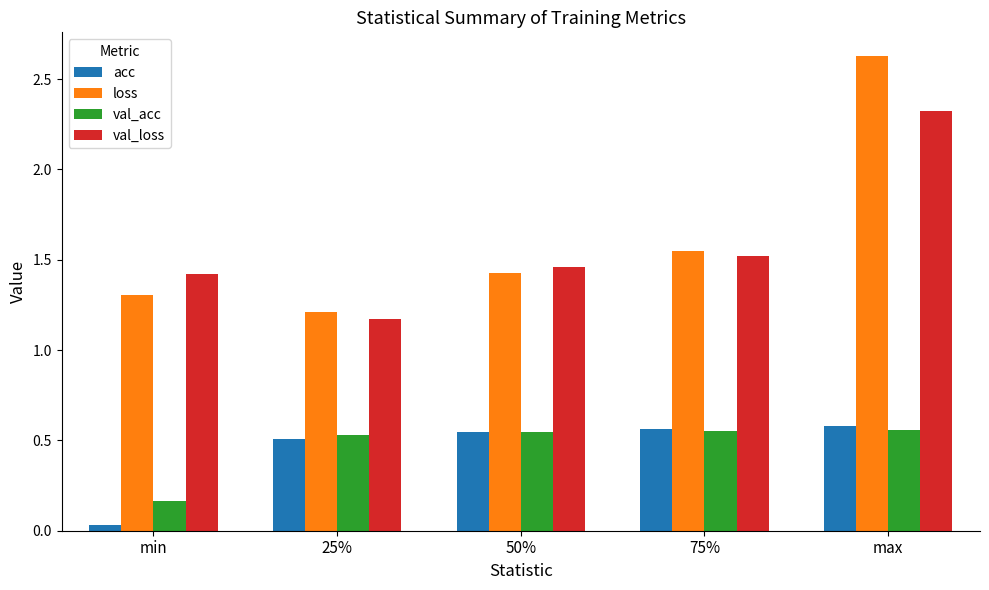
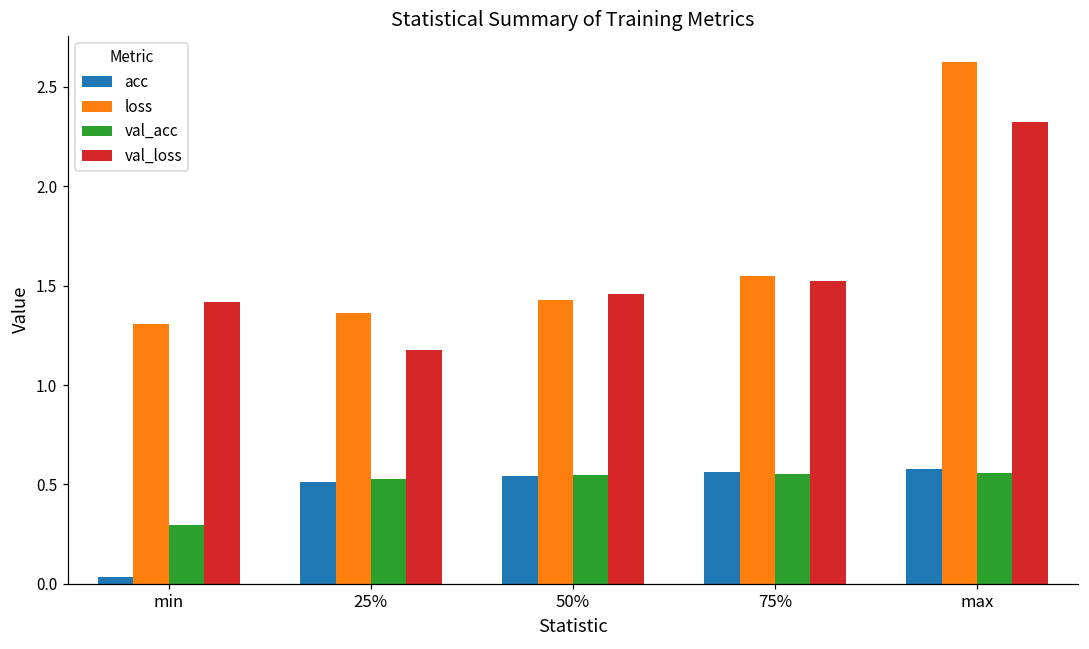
  {
    "acc": {
      "min": 0.03,
      "25%": 0.51,
      "50%": 0.54,
      "75%": 0.56,
      "max": 0.58
    },
    "loss": {
      "min": 1.31,
-     "25%": 1.21,
+     "25%": 1.36,
      "50%": 1.43,
      "75%": 1.55,
      "max": 2.63
    },
    "val_acc": {
-     "min": 0.17,
+     "min": 0.30,
      "25%": 0.53,
      "50%": 0.55,
      "75%": 0.55,
      "max": 0.56
    },
    "val_loss": {
      "min": 1.42,
      "25%": 1.17,
      "50%": 1.46,
      "75%": 1.52,
      "max": 2.33
    }
  }
